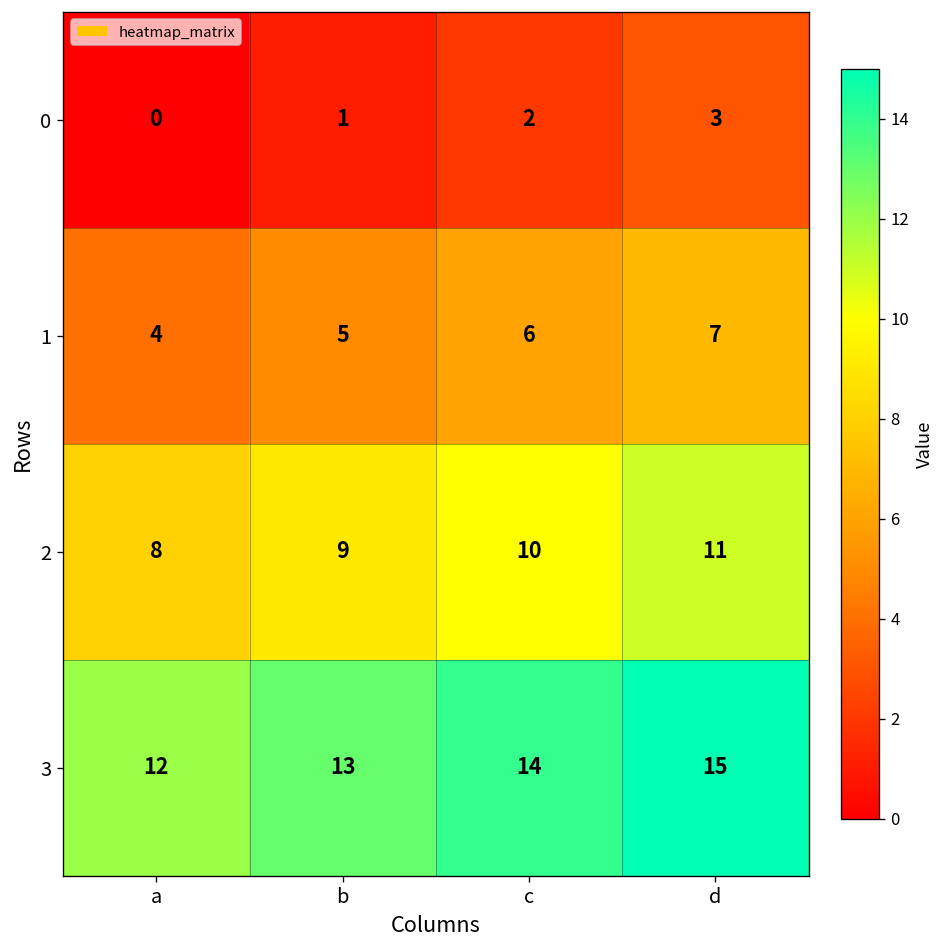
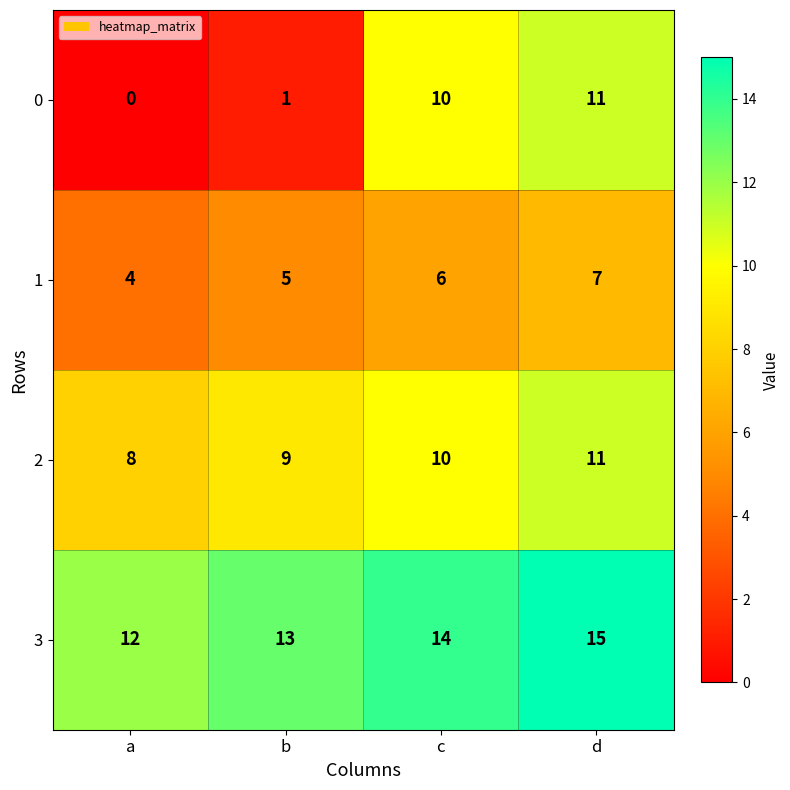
  {
    "0": {
      "a": 0,
      "b": 1,
-     "c": 2,
-     "d": 3
+     "c": 10,
+     "d": 11
    },
    "1": {
      "a": 4,
      "b": 5,
      "c": 6,
      "d": 7
    },
    "2": {
      "a": 8,
      "b": 9,
      "c": 10,
      "d": 11
    },
    "3": {
      "a": 12,
      "b": 13,
      "c": 14,
      "d": 15
    }
  }
